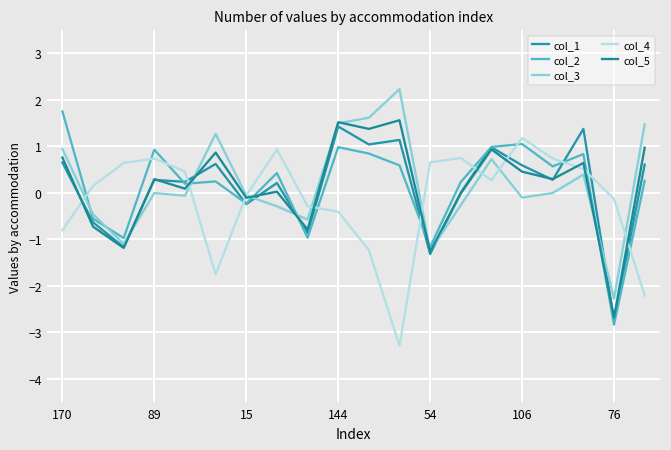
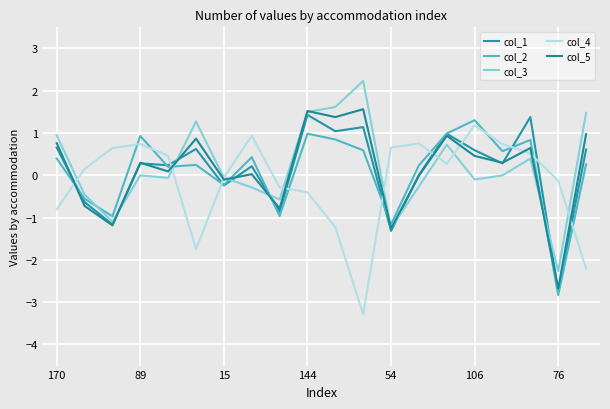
  {
    "col_2": {
-     "170": 1.8,
+     "170": 0.4,
      "89": 0.9,
      "144": 1.0,
      "54": -1.2,
-     "106": 1.1,
+     "106": 1.3,
      "76": -2.8
    }
  }
